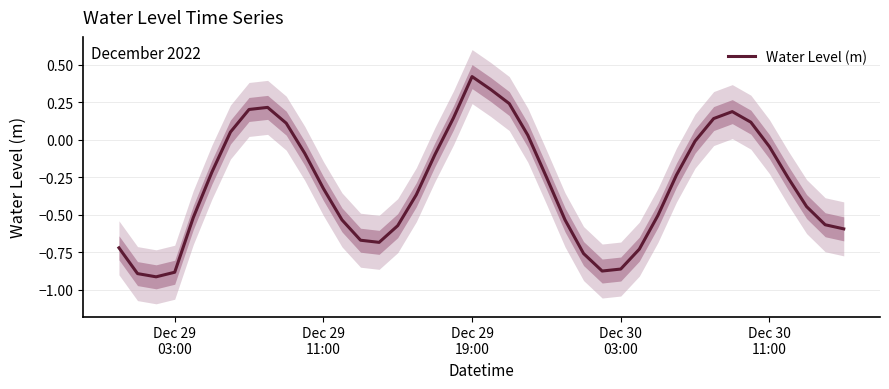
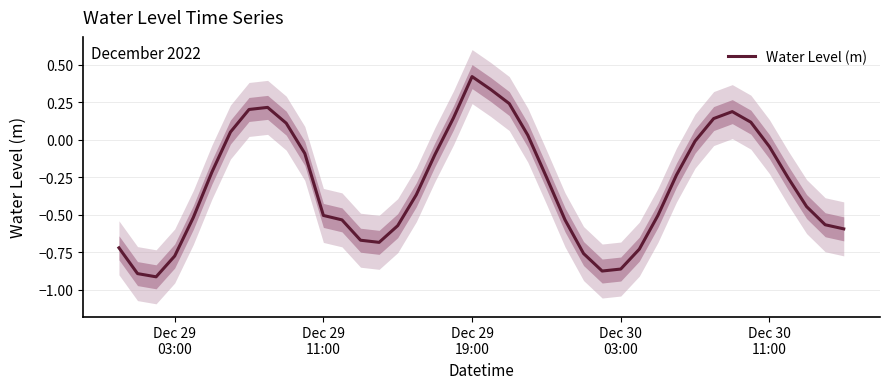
  {
    "Water Level (m)": {
-     "Dec 29 03:00": -0.88,
-     "Dec 29 11:00": -0.33,
+     "Dec 29 03:00": -0.78,
+     "Dec 29 11:00": -0.50,
      "Dec 29 19:00": 0.42,
      "Dec 30 03:00": -0.86,
      "Dec 30 11:00": -0.05
    }
  }
